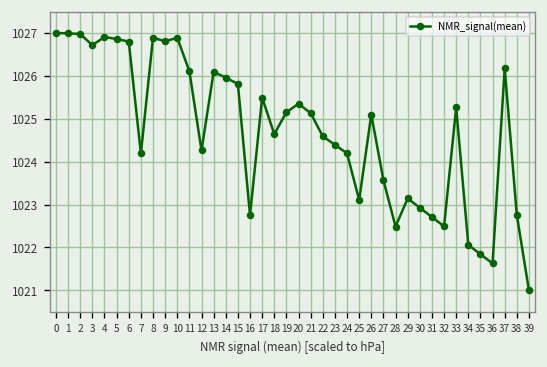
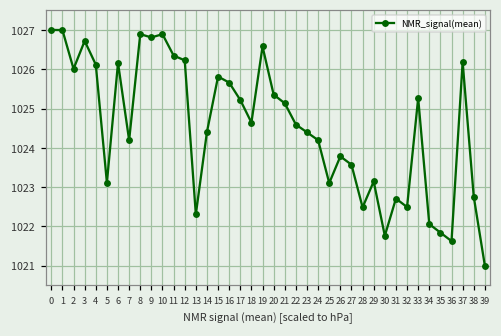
  {
    "0": 1027.0,
    "1": 1027.0,
-   "2": 1027.0,
+   "2": 1026.0,
    "3": 1026.7,
-   "4": 1026.9,
-   "5": 1026.9,
-   "6": 1026.8,
+   "4": 1026.1,
+   "5": 1023.1,
+   "6": 1026.2,
    "7": 1024.2,
    "8": 1026.9,
    "9": 1026.8,
    "10": 1026.9,
-   "11": 1026.1,
-   "12": 1024.3,
-   "13": 1026.1,
-   "14": 1026.0,
+   "11": 1026.3,
+   "12": 1026.2,
+   "13": 1022.3,
+   "14": 1024.4,
    "15": 1025.8,
-   "16": 1022.8,
-   "17": 1025.5,
+   "16": 1025.7,
+   "17": 1025.2,
    "18": 1024.6,
-   "19": 1025.2,
+   "19": 1026.6,
    "20": 1025.4,
    "21": 1025.1,
    "22": 1024.6,
    "23": 1024.4,
    "24": 1024.2,
    "25": 1023.1,
-   "26": 1025.1,
+   "26": 1023.8,
    "27": 1023.6,
    "28": 1022.5,
    "29": 1023.1,
-   "30": 1022.9,
+   "30": 1021.8,
    "31": 1022.7,
    "32": 1022.5,
    "33": 1025.3,
    "34": 1022.1,
    "35": 1021.8,
    "36": 1021.6,
    "37": 1026.2,
    "38": 1022.8,
    "39": 1021.0
  }
